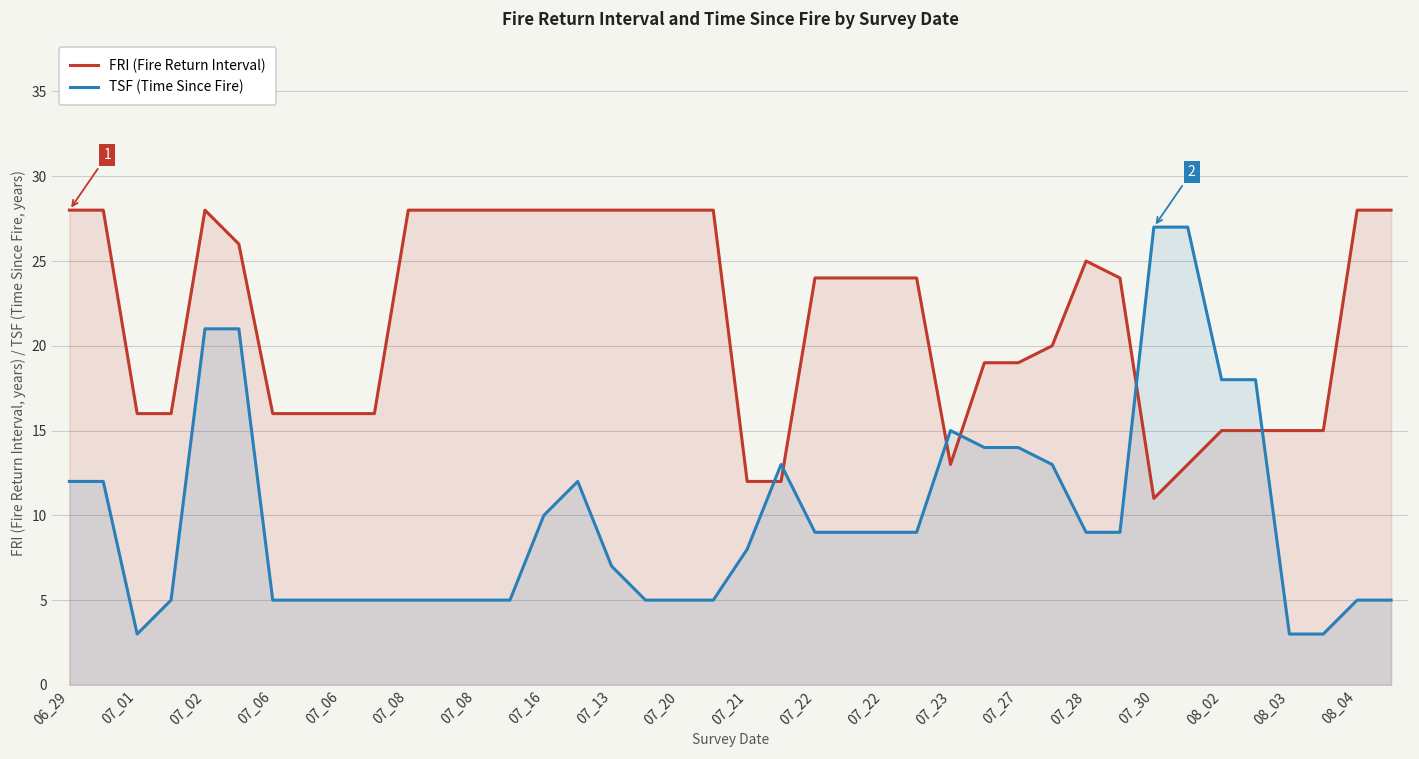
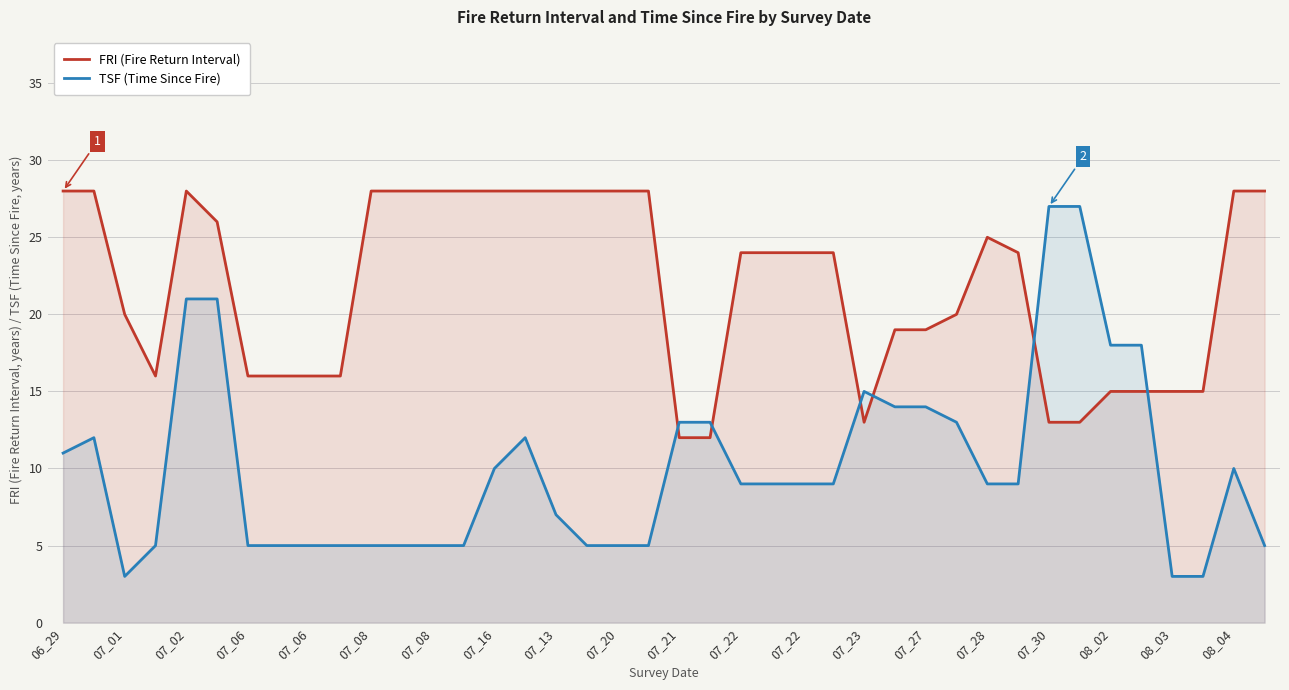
  {
    "FRI (Fire Return Interval)": {
      "06_29": 28,
-     "07_01": 16,
+     "07_01": 20,
      "07_02": 28,
      "07_16": 28,
      "07_13": 28,
      "07_20": 28,
      "07_21": 12,
      "07_23": 13,
      "07_27": 19,
      "07_28": 25,
-     "07_30": 11,
+     "07_30": 13,
      "08_02": 15,
      "08_03": 15,
      "08_04": 28
    },
    "TSF (Time Since Fire)": {
-     "06_29": 12,
+     "06_29": 11,
      "07_01": 3,
      "07_02": 21,
      "07_16": 10,
      "07_13": 7,
      "07_20": 5,
-     "07_21": 8,
+     "07_21": 13,
      "07_23": 15,
      "07_27": 14,
      "07_28": 9,
      "07_30": 27,
      "08_02": 18,
      "08_03": 3,
-     "08_04": 5
+     "08_04": 10
    }
  }
